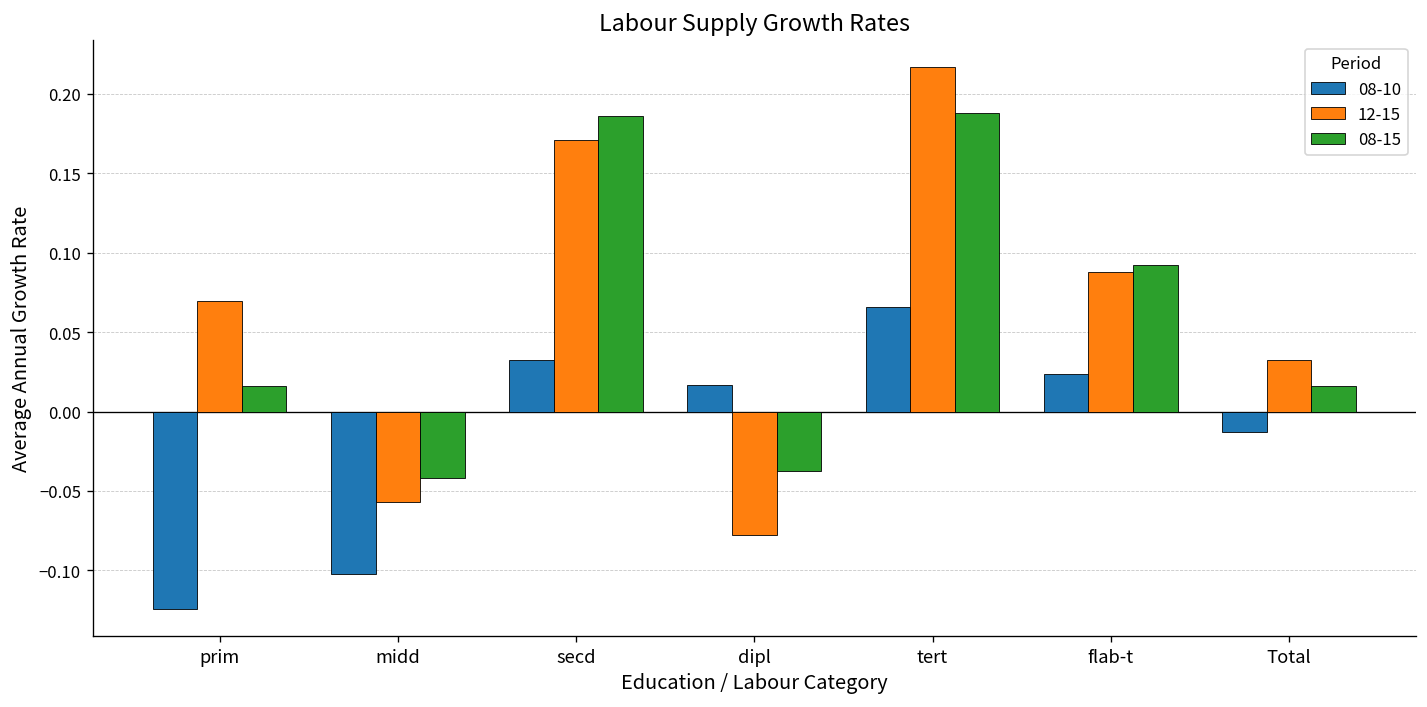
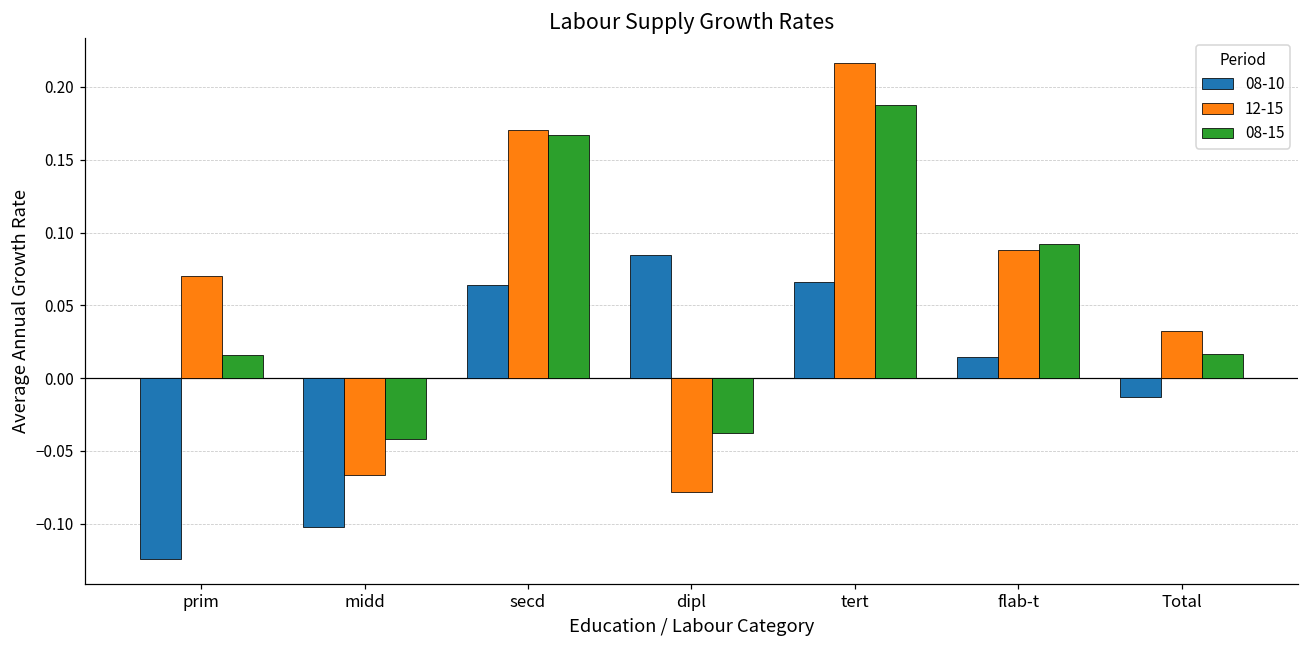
  {
    "08-10": {
      "prim": -0.124,
      "midd": -0.102,
-     "secd": 0.033,
-     "dipl": 0.016,
+     "secd": 0.064,
+     "dipl": 0.085,
      "tert": 0.066,
-     "flab-t": 0.023,
+     "flab-t": 0.014,
      "Total": -0.013
    },
    "12-15": {
      "prim": 0.070,
-     "midd": -0.057,
+     "midd": -0.067,
      "secd": 0.171,
      "dipl": -0.078,
      "tert": 0.217,
      "flab-t": 0.088,
      "Total": 0.033
    },
    "08-15": {
      "prim": 0.016,
      "midd": -0.042,
-     "secd": 0.186,
+     "secd": 0.167,
      "dipl": -0.038,
      "tert": 0.188,
      "flab-t": 0.092,
      "Total": 0.016
    }
  }
